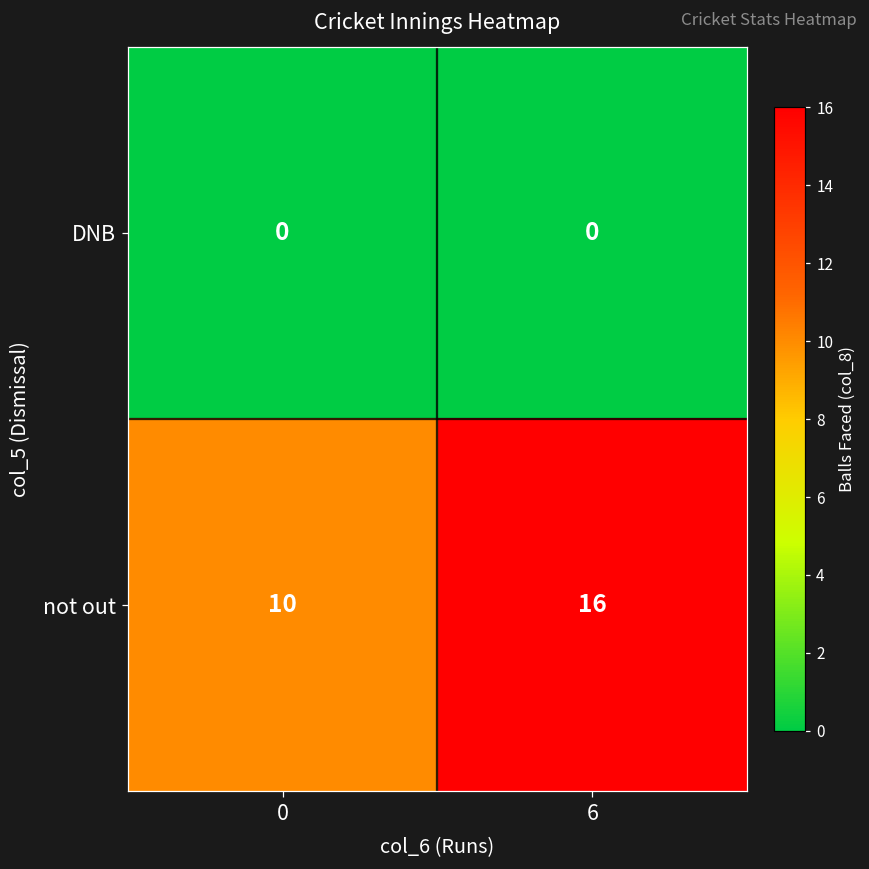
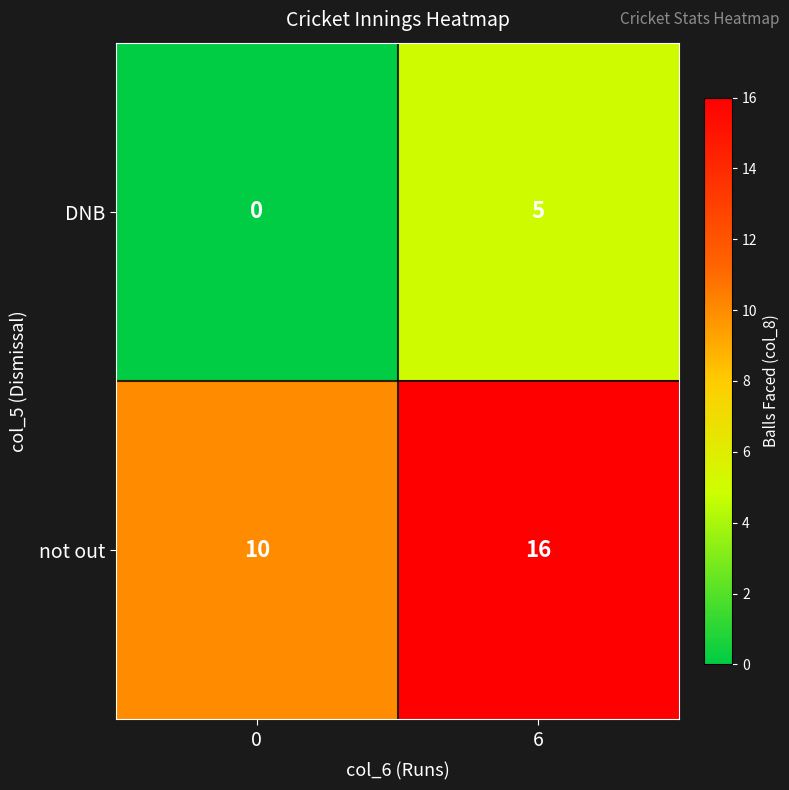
  {
    "DNB": {
      "0": 0,
-     "6": 0
+     "6": 5
    },
    "not out": {
      "0": 10,
      "6": 16
    }
  }
